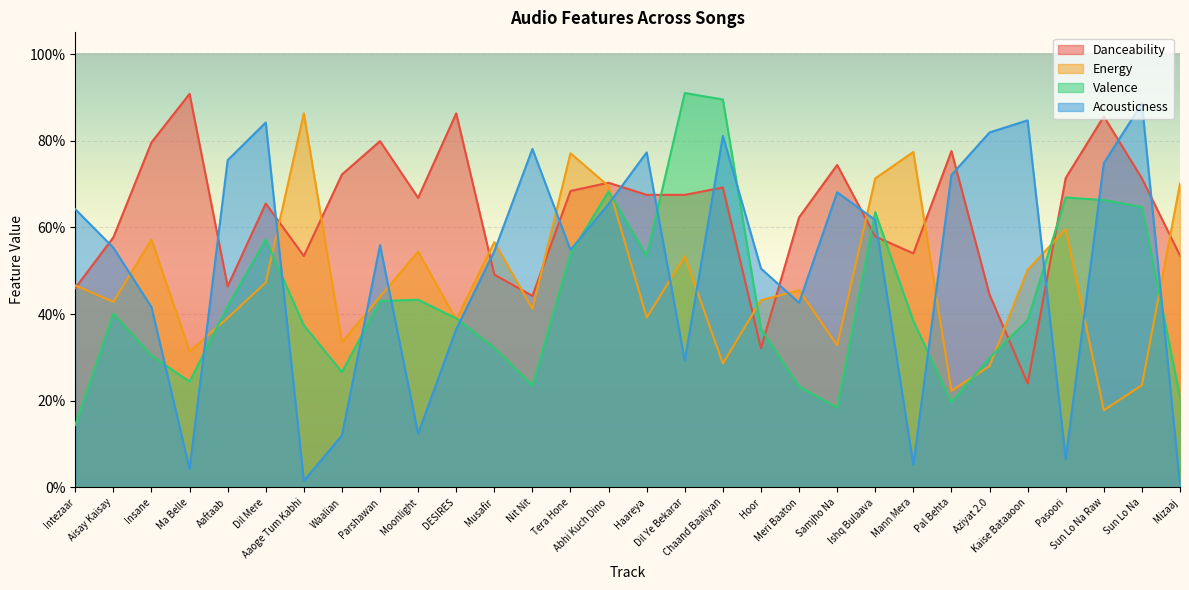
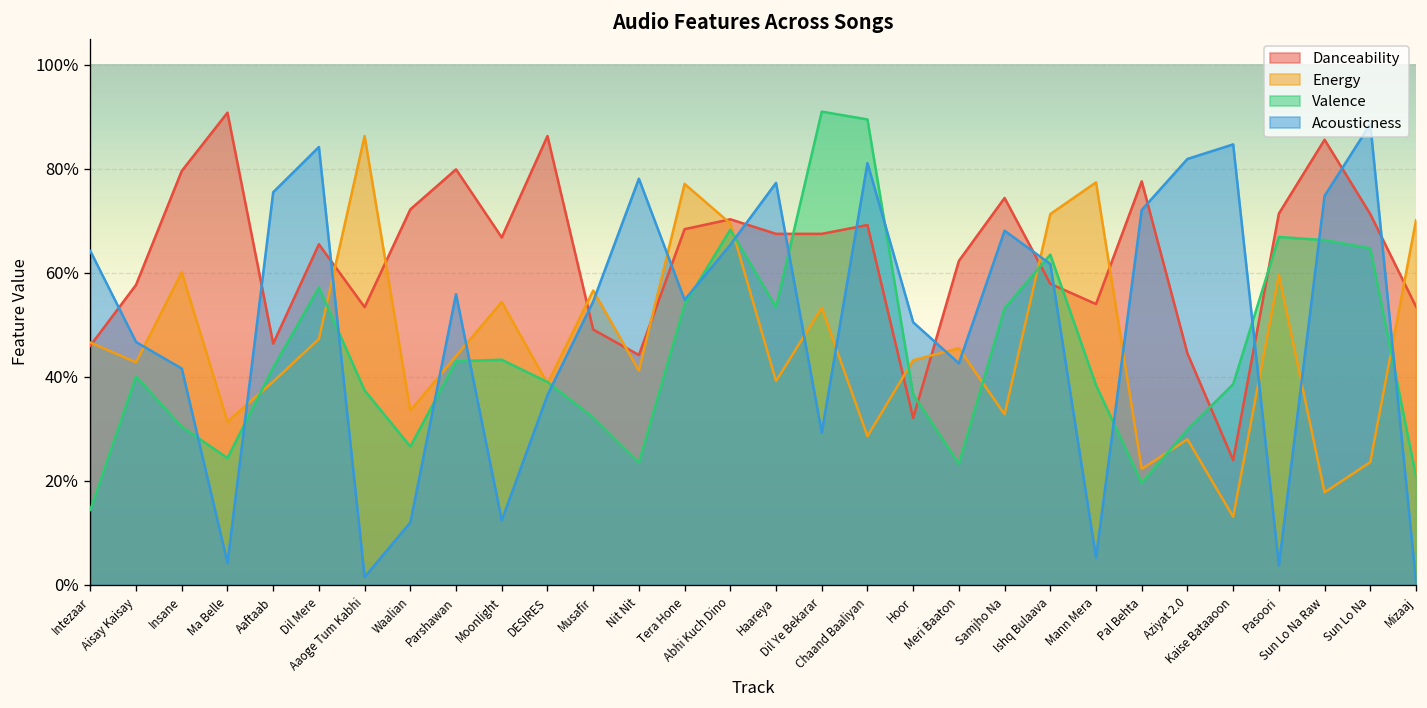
  {
    "Danceability": {
      "Intezaar": "46%",
      "Aisay Kaisay": "58%",
      "Insane": "80%",
      "Ma Belle": "91%",
      "Aaftaab": "46%",
      "Dil Mere": "66%",
      "Aaoge Tum Kabhi": "53%",
      "Waalian": "72%",
      "Parshawan": "80%",
      "Moonlight": "67%",
      "DESIRES": "86%",
      "Musafir": "49%",
      "Nit Nit": "44%",
      "Tera Hone": "68%",
      "Abhi Kuch Dino": "70%",
      "Haareya": "68%",
      "Dil Ye Bekarar": "68%",
      "Chaand Baaliyan": "69%",
      "Hoor": "32%",
      "Meri Baaton": "62%",
      "Samjho Na": "74%",
      "Ishq Bulaava": "58%",
      "Mann Mera": "54%",
      "Pal Behta": "78%",
      "Aziyat 2.0": "45%",
      "Kaise Bataaoon": "24%",
      "Pasoori": "71%",
      "Sun Lo Na": "71%",
      "Mizaaj": "54%"
    },
    "Energy": {
      "Intezaar": "47%",
      "Aisay Kaisay": "43%",
-     "Insane": "57%",
+     "Insane": "60%",
      "Ma Belle": "31%",
      "Aaftaab": "39%",
      "Dil Mere": "47%",
      "Aaoge Tum Kabhi": "86%",
      "Waalian": "34%",
      "Parshawan": "44%",
      "Moonlight": "54%",
      "Musafir": "57%",
      "Nit Nit": "41%",
      "Tera Hone": "77%",
      "Abhi Kuch Dino": "70%",
      "Haareya": "39%",
      "Dil Ye Bekarar": "53%",
      "Chaand Baaliyan": "29%",
      "Hoor": "43%",
      "Meri Baaton": "46%",
      "Samjho Na": "33%",
      "Ishq Bulaava": "71%",
      "Mann Mera": "77%",
      "Pal Behta": "22%",
      "Aziyat 2.0": "28%",
-     "Kaise Bataaoon": "50%",
+     "Kaise Bataaoon": "13%",
      "Pasoori": "60%",
      "Sun Lo Na Raw": "18%",
      "Sun Lo Na": "24%",
      "Mizaaj": "70%"
    },
    "Valence": {
      "Intezaar": "14%",
      "Aisay Kaisay": "40%",
      "Insane": "30%",
      "Ma Belle": "24%",
      "Aaftaab": "42%",
      "Dil Mere": "57%",
      "Aaoge Tum Kabhi": "37%",
      "Waalian": "27%",
      "Parshawan": "43%",
      "Moonlight": "43%",
      "Musafir": "32%",
      "Nit Nit": "24%",
      "Tera Hone": "54%",
      "Abhi Kuch Dino": "68%",
      "Haareya": "53%",
      "Dil Ye Bekarar": "91%",
      "Chaand Baaliyan": "90%",
      "Hoor": "37%",
      "Meri Baaton": "23%",
-     "Samjho Na": "18%",
+     "Samjho Na": "53%",
      "Ishq Bulaava": "64%",
      "Mann Mera": "38%",
      "Pal Behta": "20%",
      "Aziyat 2.0": "30%",
      "Kaise Bataaoon": "39%",
      "Pasoori": "67%",
      "Sun Lo Na Raw": "66%",
      "Sun Lo Na": "65%",
      "Mizaaj": "21%"
    },
    "Acousticness": {
      "Intezaar": "64%",
-     "Aisay Kaisay": "55%",
+     "Aisay Kaisay": "47%",
      "Insane": "42%",
      "Ma Belle": "4%",
      "Aaftaab": "76%",
      "Dil Mere": "84%",
      "Aaoge Tum Kabhi": "2%",
      "Waalian": "12%",
      "Parshawan": "56%",
      "Moonlight": "12%",
      "DESIRES": "37%",
      "Musafir": "55%",
      "Nit Nit": "78%",
      "Tera Hone": "55%",
      "Abhi Kuch Dino": "65%",
      "Haareya": "77%",
      "Dil Ye Bekarar": "29%",
      "Chaand Baaliyan": "81%",
      "Hoor": "51%",
      "Meri Baaton": "43%",
      "Samjho Na": "68%",
      "Ishq Bulaava": "62%",
      "Mann Mera": "5%",
      "Pal Behta": "72%",
      "Aziyat 2.0": "82%",
      "Kaise Bataaoon": "85%",
-     "Pasoori": "7%",
+     "Pasoori": "4%",
      "Sun Lo Na Raw": "75%",
      "Mizaaj": "1%"
    }
  }
